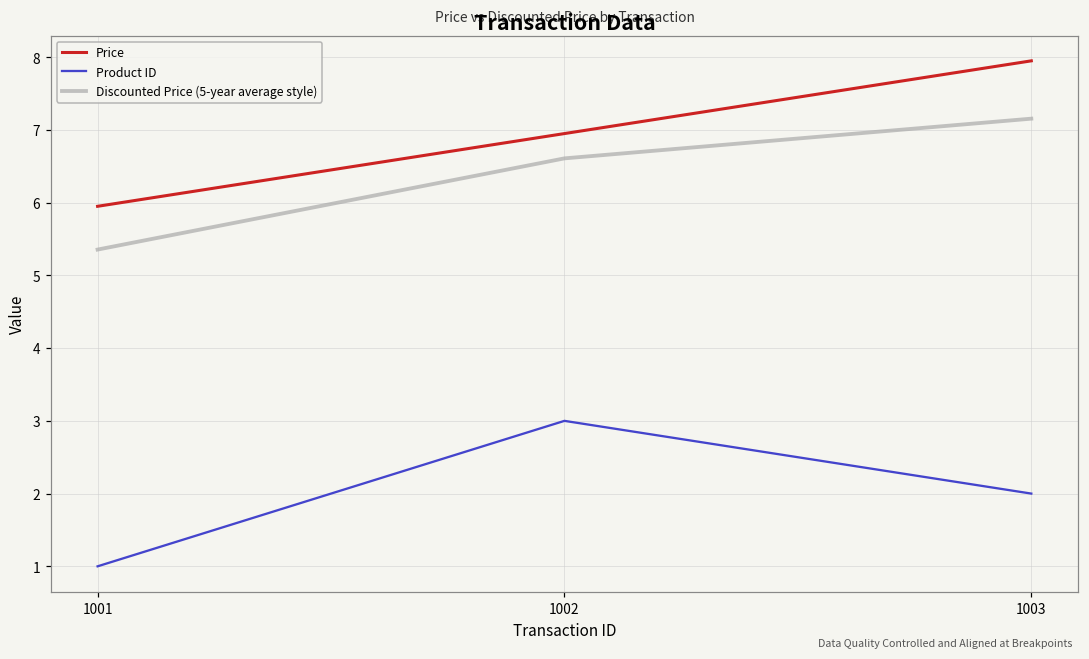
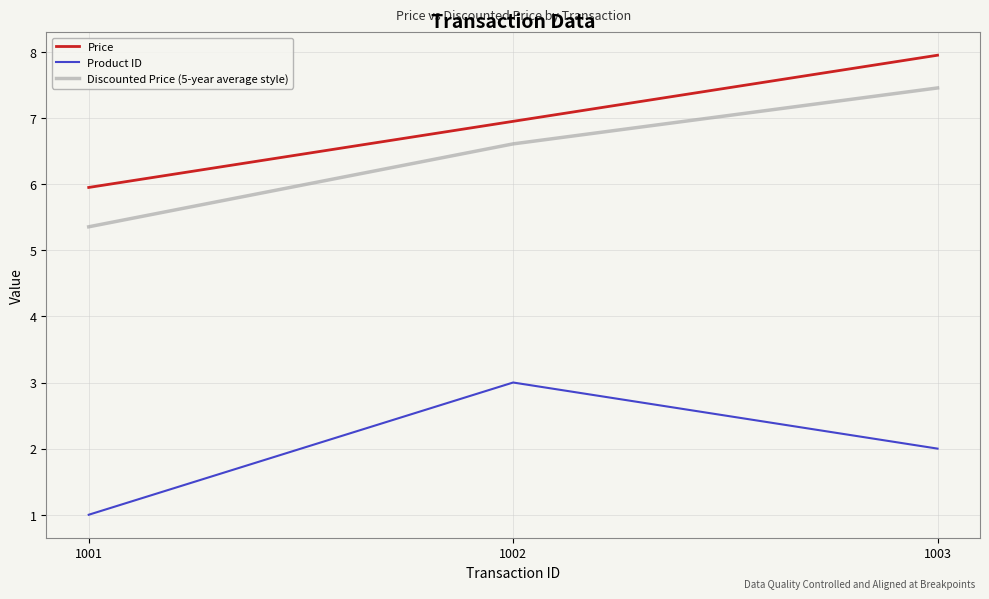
  {
    "Price": {
      "1001": 6.0,
      "1002": 7.0,
      "1003": 8.0
    },
    "Product ID": {
      "1001": 1.0,
      "1002": 3.0,
      "1003": 2.0
    },
    "Discounted Price (5-year average style)": {
      "1001": 5.4,
      "1002": 6.6,
-     "1003": 7.2
+     "1003": 7.5
    }
  }
